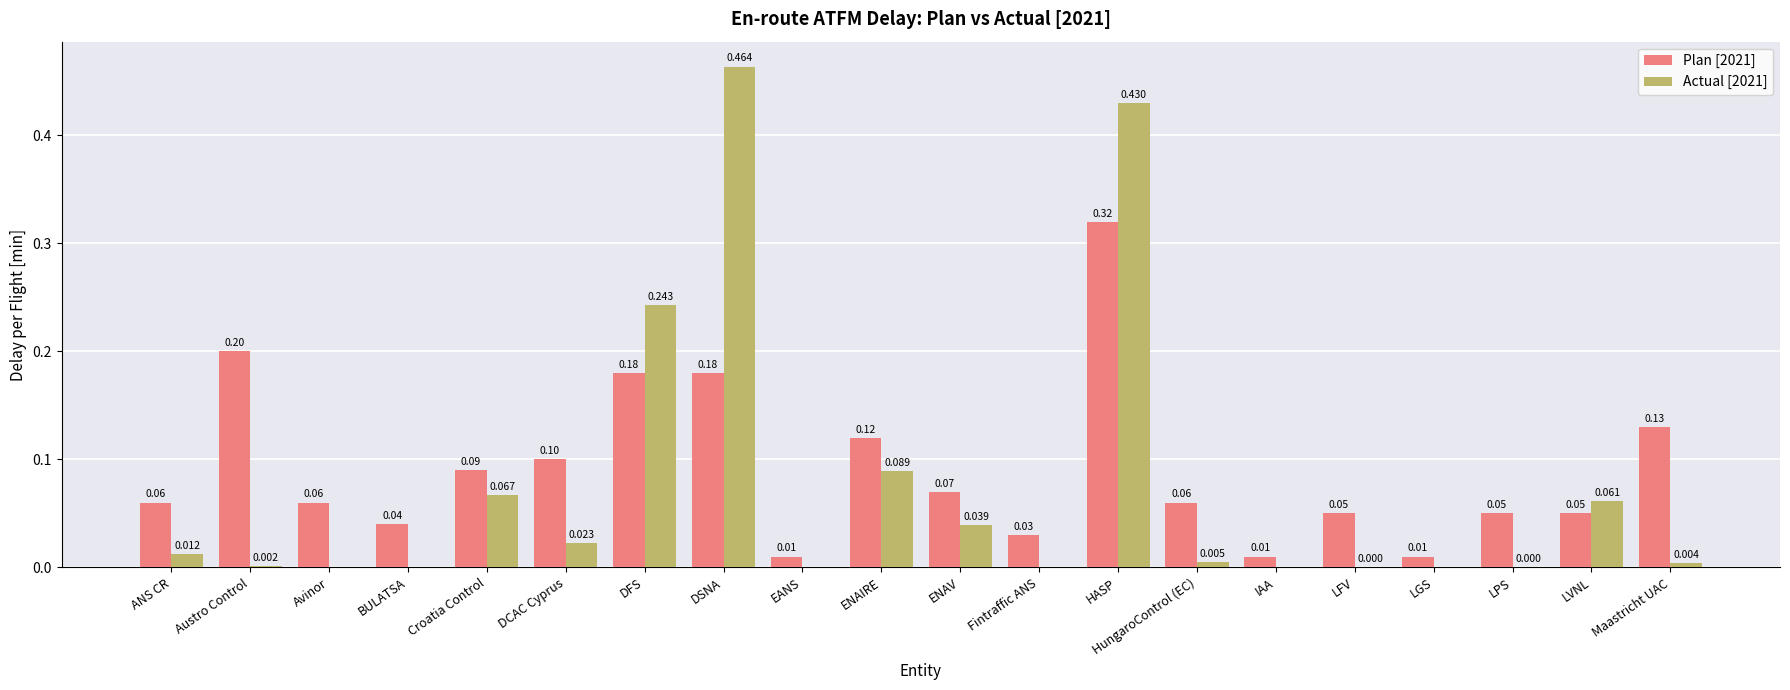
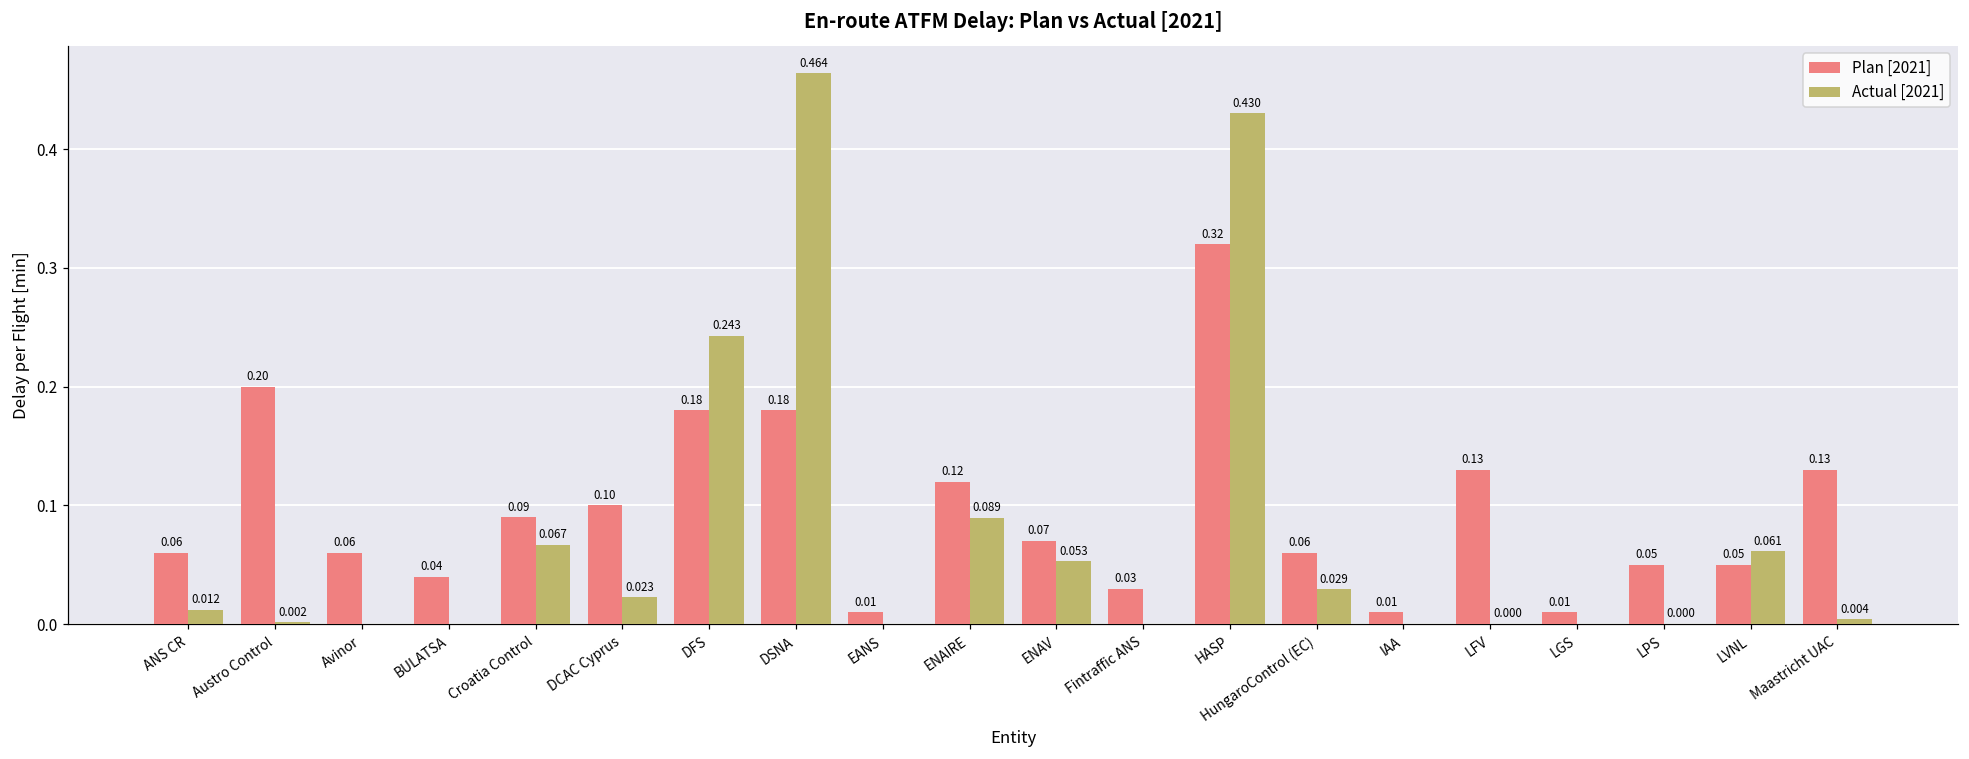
  {
    "Plan [2021]": {
      "ANS CR": 0.06,
      "Austro Control": 0.20,
      "Avinor": 0.06,
      "BULATSA": 0.04,
      "Croatia Control": 0.09,
      "DCAC Cyprus": 0.10,
      "DFS": 0.18,
      "DSNA": 0.18,
      "EANS": 0.01,
      "ENAIRE": 0.12,
      "ENAV": 0.07,
      "Fintraffic ANS": 0.03,
      "HASP": 0.32,
      "HungaroControl (EC)": 0.06,
      "IAA": 0.01,
-     "LFV": 0.05,
+     "LFV": 0.13,
      "LGS": 0.01,
      "LPS": 0.05,
      "LVNL": 0.05,
      "Maastricht UAC": 0.13
    },
    "Actual [2021]": {
      "ANS CR": 0.012,
      "Austro Control": 0.002,
      "Croatia Control": 0.067,
      "DCAC Cyprus": 0.023,
      "DFS": 0.243,
      "DSNA": 0.464,
      "ENAIRE": 0.089,
-     "ENAV": 0.039,
+     "ENAV": 0.053,
      "HASP": 0.430,
-     "HungaroControl (EC)": 0.005,
+     "HungaroControl (EC)": 0.029,
      "LFV": 0.000,
      "LPS": 0.000,
      "LVNL": 0.061,
      "Maastricht UAC": 0.004
    }
  }
